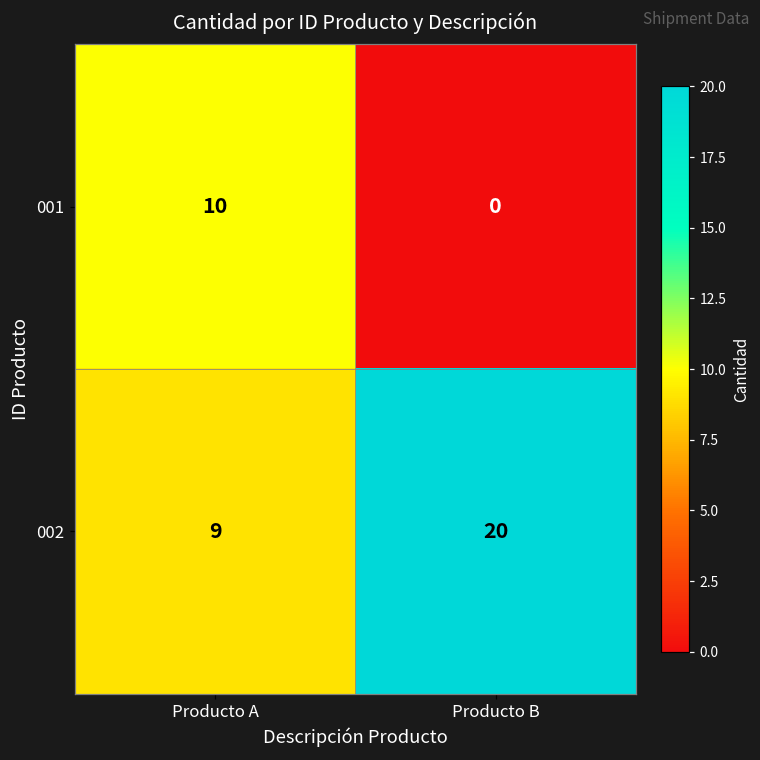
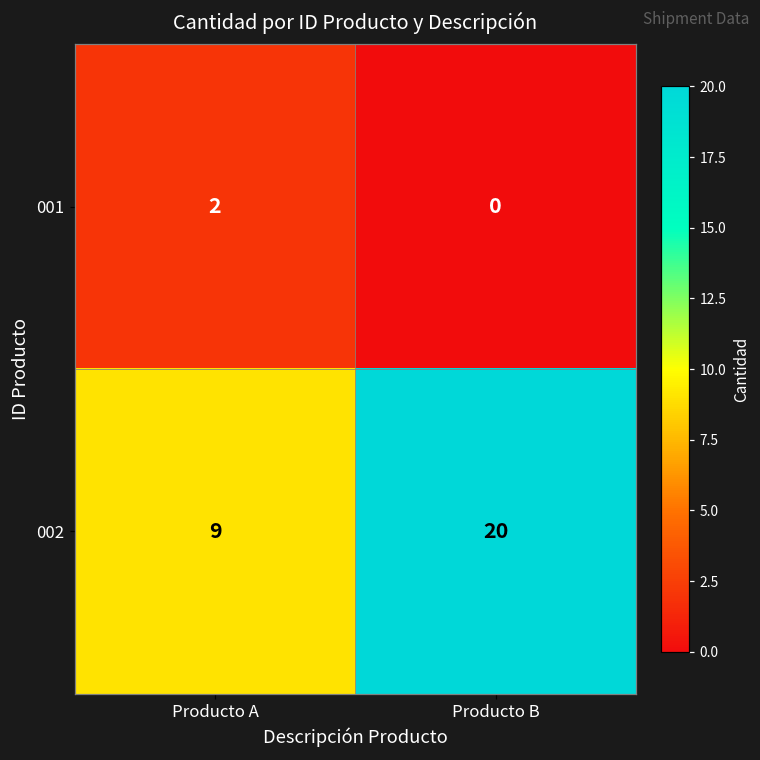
  {
    "001": {
-     "Producto A": 10,
+     "Producto A": 2,
      "Producto B": 0
    },
    "002": {
      "Producto A": 9,
      "Producto B": 20
    }
  }
